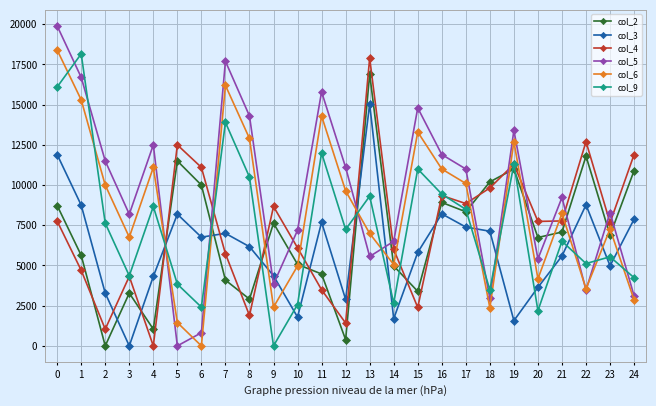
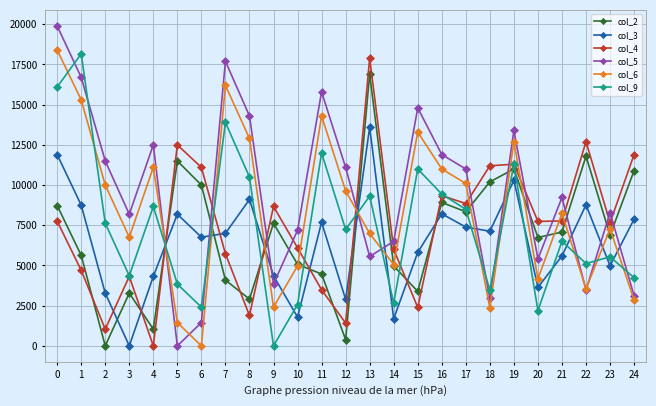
  {
    "col_2": {
      "0": 8700,
      "1": 5600,
      "2": 0,
      "3": 3300,
      "4": 1000,
      "5": 11500,
      "6": 10000,
      "7": 4100,
      "8": 2900,
      "9": 7600,
      "11": 4500,
      "12": 400,
      "13": 16900,
      "15": 3400,
      "16": 8900,
      "18": 10200,
      "19": 11000,
      "20": 6700,
      "21": 7100,
      "22": 11800,
      "23": 6900,
      "24": 10900
    },
    "col_3": {
      "0": 11900,
      "1": 8800,
      "2": 3300,
      "3": 0,
      "4": 4300,
      "5": 8200,
      "6": 6800,
      "7": 7000,
-     "8": 6200,
+     "8": 9100,
      "9": 4400,
      "10": 1800,
      "11": 7700,
      "12": 2900,
-     "13": 15000,
+     "13": 13600,
      "14": 1700,
      "15": 5800,
      "16": 8200,
      "17": 7400,
      "18": 7100,
-     "19": 1600,
+     "19": 10300,
      "20": 3600,
      "21": 5600,
      "22": 8800,
      "23": 5000,
      "24": 7900
    },
    "col_4": {
      "0": 7800,
      "1": 4700,
      "2": 1000,
      "4": 0,
      "5": 12500,
      "6": 11100,
      "7": 5700,
      "8": 1900,
      "9": 8700,
      "10": 6100,
      "11": 3500,
      "12": 1400,
      "13": 17900,
      "14": 6000,
      "15": 2400,
      "17": 8900,
-     "18": 9800,
+     "18": 11200,
      "20": 7700,
      "21": 7800,
      "22": 12700,
      "23": 7700,
      "24": 11900
    },
    "col_5": {
      "0": 19900,
      "1": 16700,
      "2": 11500,
      "3": 8200,
      "4": 12500,
      "5": 0,
-     "6": 800,
+     "6": 1500,
      "7": 17700,
      "8": 14300,
      "9": 3800,
      "10": 7200,
      "11": 15800,
      "12": 11100,
      "13": 5600,
      "14": 6500,
      "15": 14800,
      "16": 11900,
      "17": 11000,
      "18": 3000,
      "19": 13400,
      "20": 5400,
      "21": 9200,
      "23": 8300,
      "24": 3100
    },
    "col_6": {
      "0": 18400,
      "1": 15300,
      "2": 10000,
      "3": 6800,
      "4": 11100,
      "5": 1500,
      "6": 0,
      "7": 16200,
      "8": 12900,
      "9": 2400,
      "11": 14300,
      "12": 9600,
      "13": 7000,
      "15": 13300,
      "16": 11000,
      "17": 10100,
      "18": 2400,
      "19": 12700,
      "20": 4200,
      "21": 8200,
      "23": 7300,
      "24": 2900
    },
    "col_9": {
      "0": 16100,
      "1": 18200,
      "2": 7600,
      "4": 8700,
      "5": 3800,
      "6": 2400,
      "7": 13900,
      "8": 10500,
      "9": 0,
      "10": 2600,
      "11": 12000,
      "12": 7200,
      "13": 9300,
      "14": 2700,
      "15": 11000,
      "18": 3500,
      "20": 2200,
      "21": 6500,
      "22": 5100,
      "23": 5500,
      "24": 4200
    }
  }
